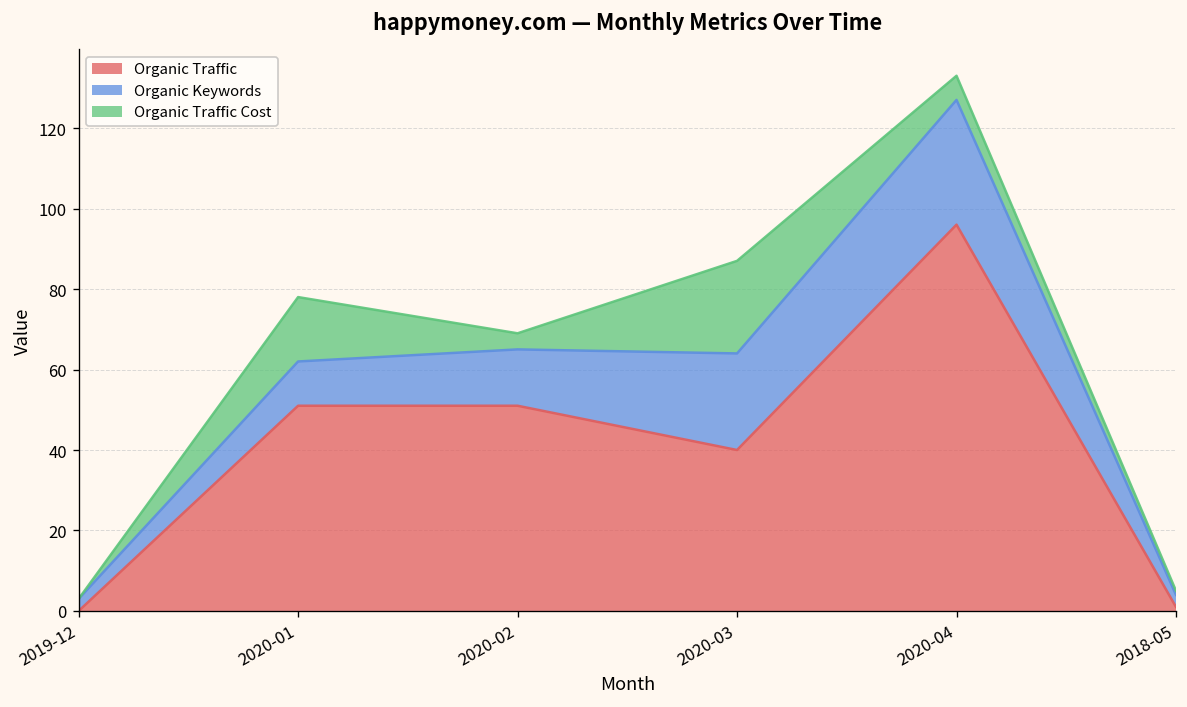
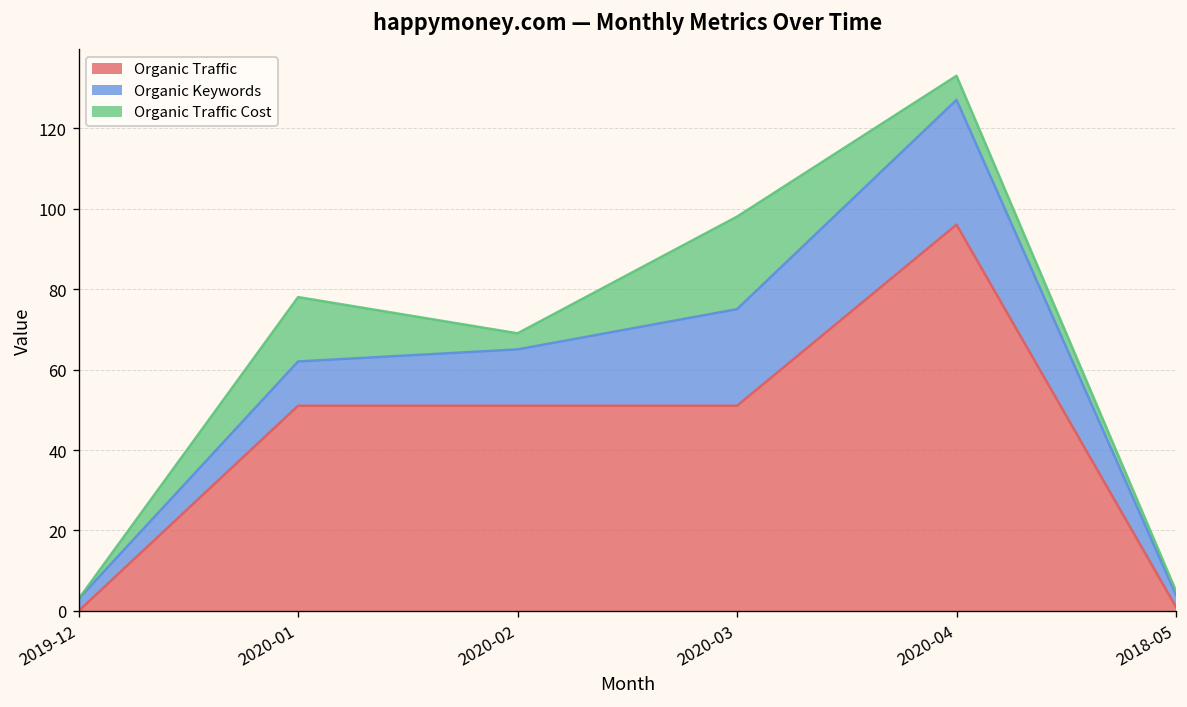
  {
    "Organic Traffic": {
      "2019-12": 0,
      "2020-01": 51,
      "2020-02": 51,
-     "2020-03": 40,
+     "2020-03": 51,
      "2020-04": 96,
      "2018-05": 1
    },
    "Organic Keywords": {
      "2020-01": 11,
      "2020-02": 14,
      "2020-03": 24,
      "2020-04": 31,
      "2018-05": 3
    },
    "Organic Traffic Cost": {
      "2020-01": 16,
      "2020-02": 4,
      "2020-03": 23,
      "2020-04": 6,
      "2018-05": 1
    }
  }
